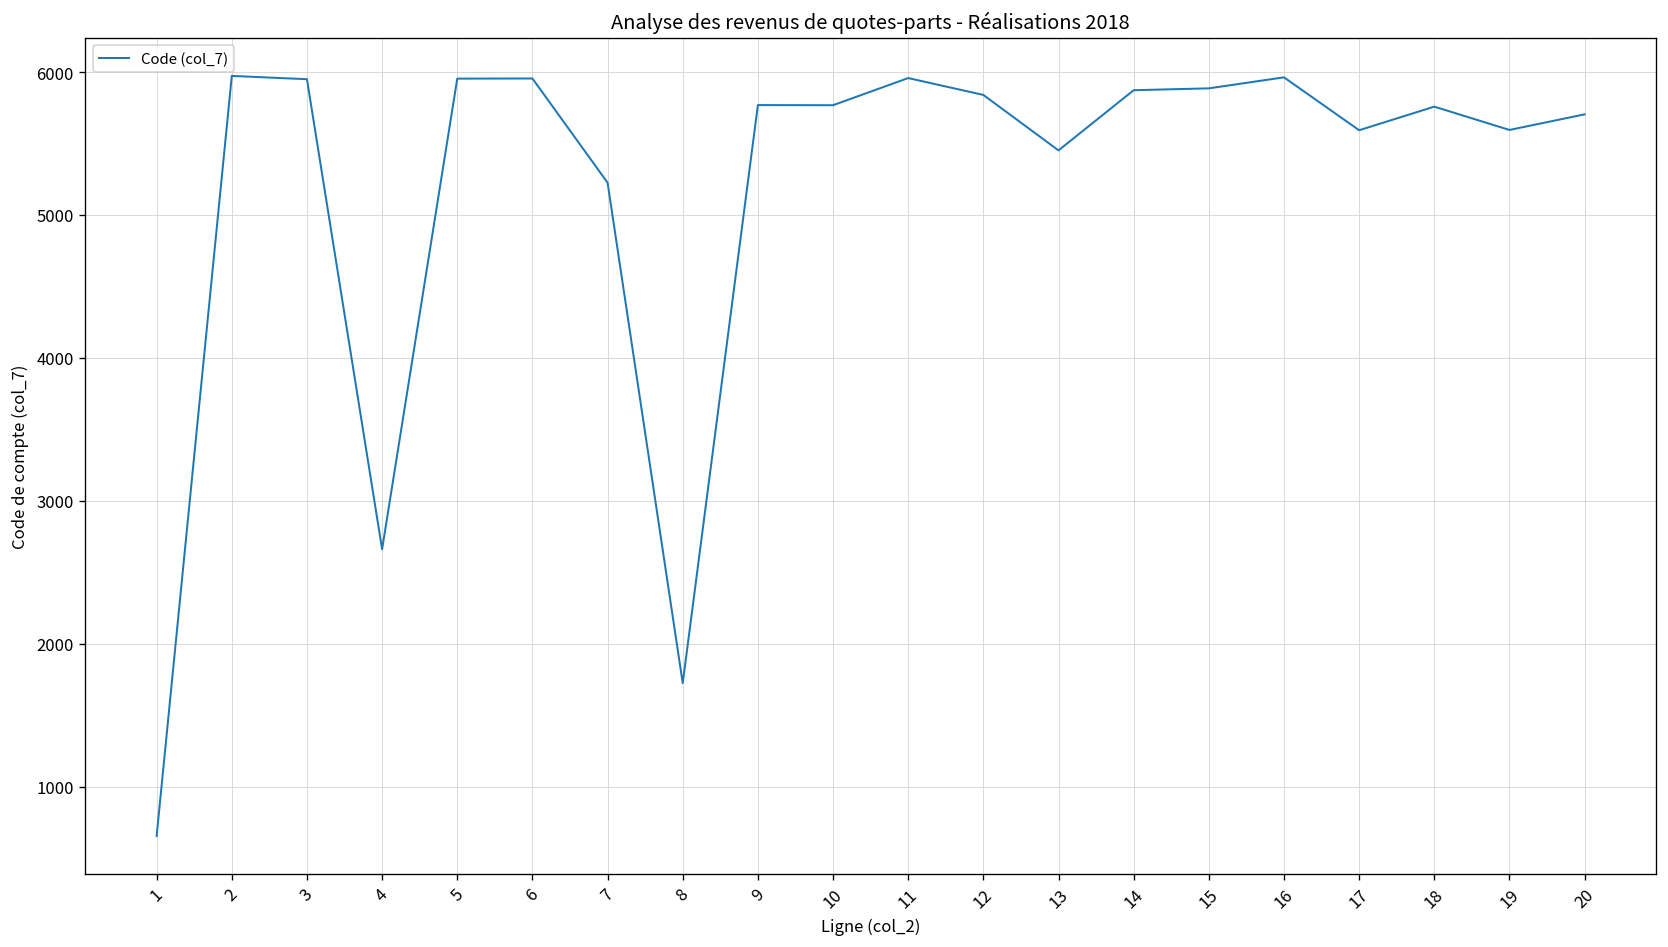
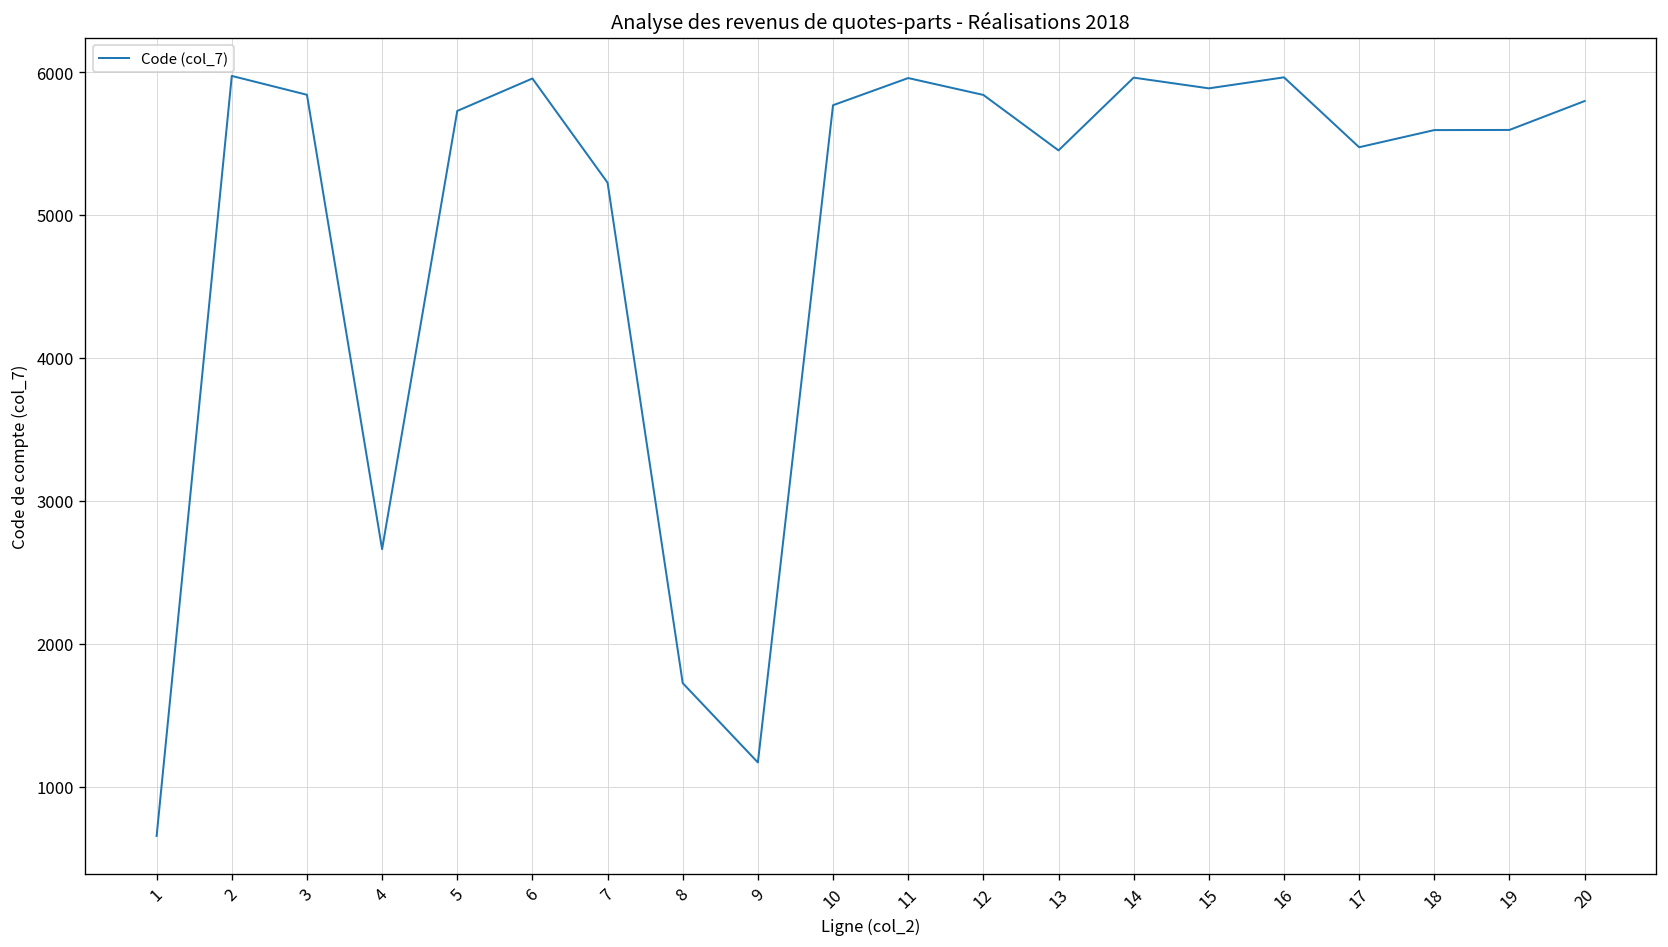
  {
    "1": 660,
    "2": 5970,
-   "3": 5950,
+   "3": 5840,
    "4": 2660,
-   "5": 5950,
+   "5": 5730,
    "6": 5960,
    "7": 5230,
    "8": 1730,
-   "9": 5770,
+   "9": 1170,
    "10": 5770,
    "11": 5960,
    "12": 5840,
    "13": 5450,
-   "14": 5870,
+   "14": 5960,
    "15": 5890,
    "16": 5960,
-   "17": 5590,
-   "18": 5760,
+   "17": 5470,
+   "18": 5590,
    "19": 5600,
-   "20": 5700
+   "20": 5800
  }
